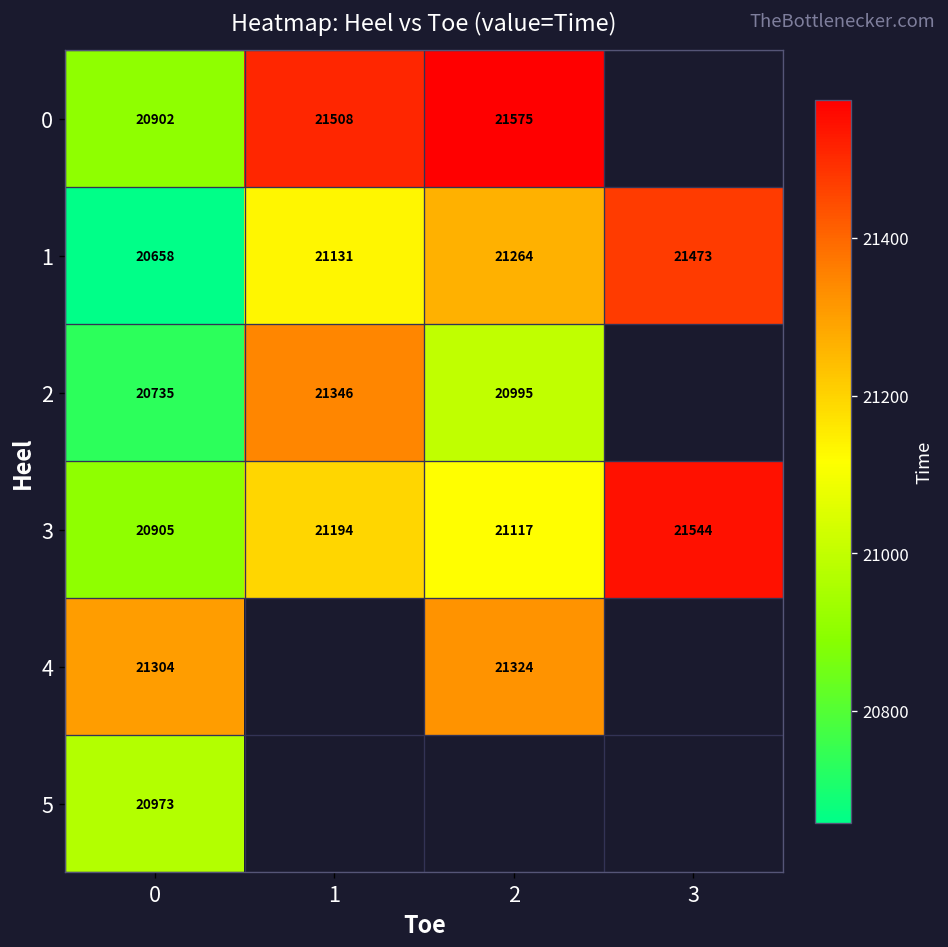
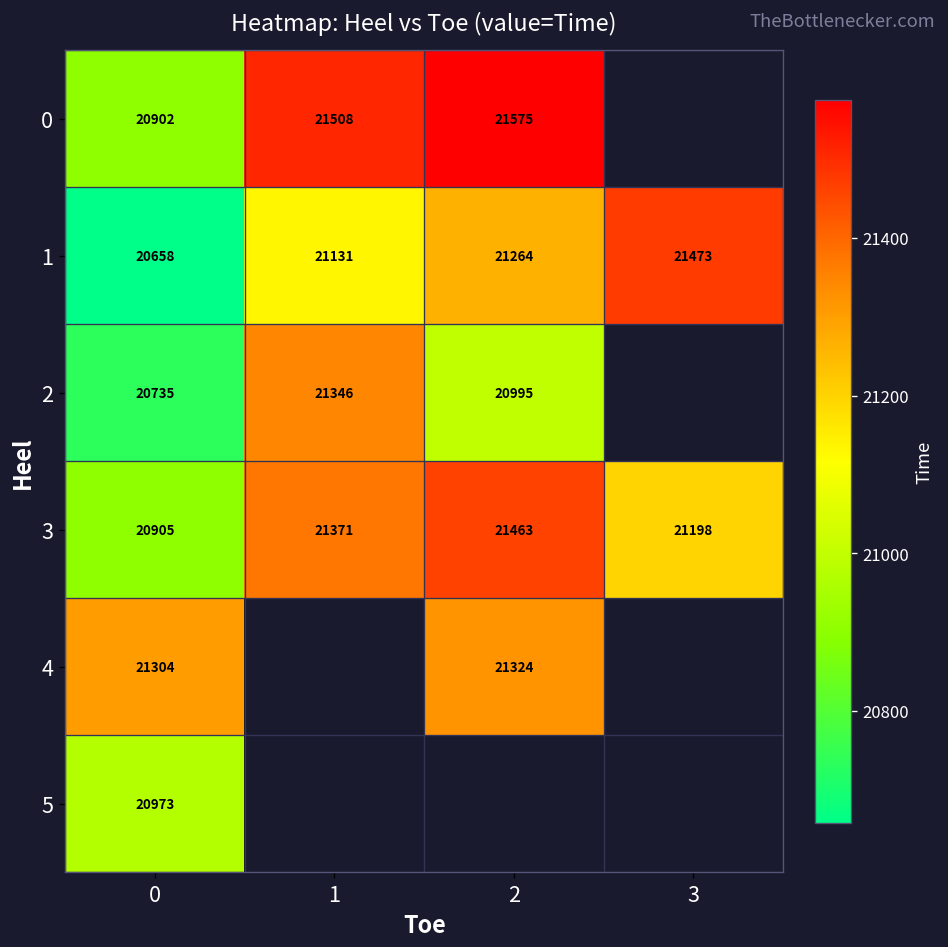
  {
    "0": {
      "0": 20902,
      "1": 21508,
      "2": 21575
    },
    "1": {
      "0": 20658,
      "1": 21131,
      "2": 21264,
      "3": 21473
    },
    "2": {
      "0": 20735,
      "1": 21346,
      "2": 20995
    },
    "3": {
      "0": 20905,
-     "1": 21194,
-     "2": 21117,
-     "3": 21544
+     "1": 21371,
+     "2": 21463,
+     "3": 21198
    },
    "4": {
      "0": 21304,
      "2": 21324
    },
    "5": {
      "0": 20973
    }
  }
